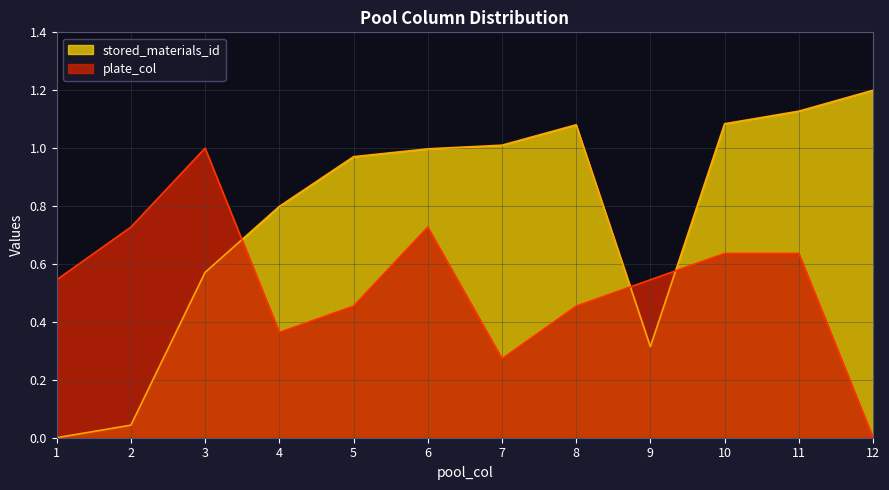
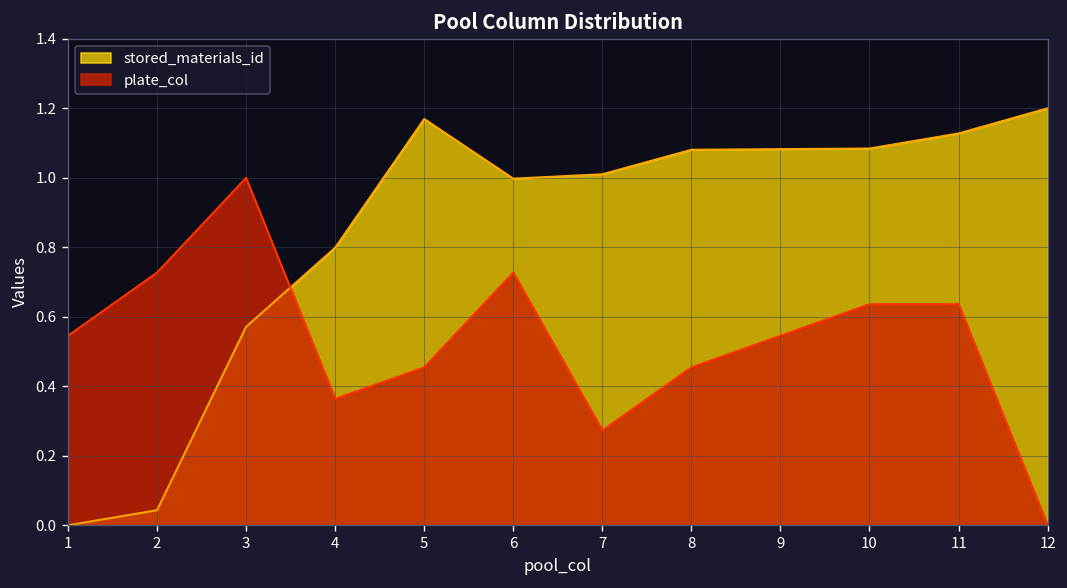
  {
    "stored_materials_id": {
      "1": 0.00,
      "2": 0.04,
      "3": 0.57,
      "4": 0.80,
-     "5": 0.97,
+     "5": 1.17,
      "6": 1.00,
      "7": 1.01,
      "8": 1.08,
-     "9": 0.31,
+     "9": 1.08,
      "10": 1.08,
      "11": 1.13,
      "12": 1.20
    },
    "plate_col": {
      "1": 0.55,
      "2": 0.73,
      "3": 1.00,
      "4": 0.36,
      "5": 0.45,
      "6": 0.73,
      "7": 0.27,
      "8": 0.45,
      "9": 0.55,
      "10": 0.64,
      "11": 0.64,
      "12": 0.00
    }
  }
